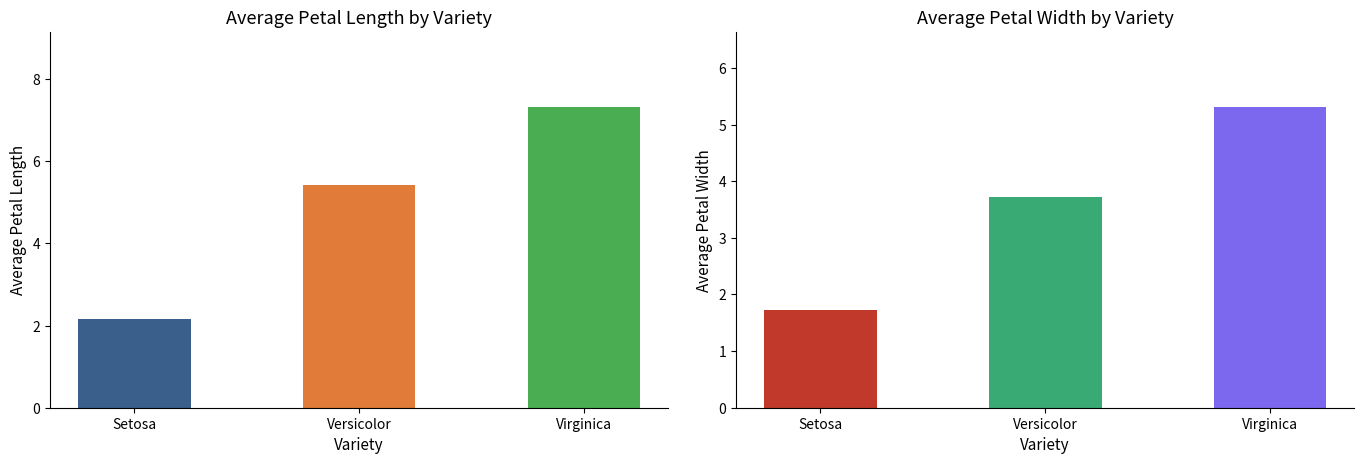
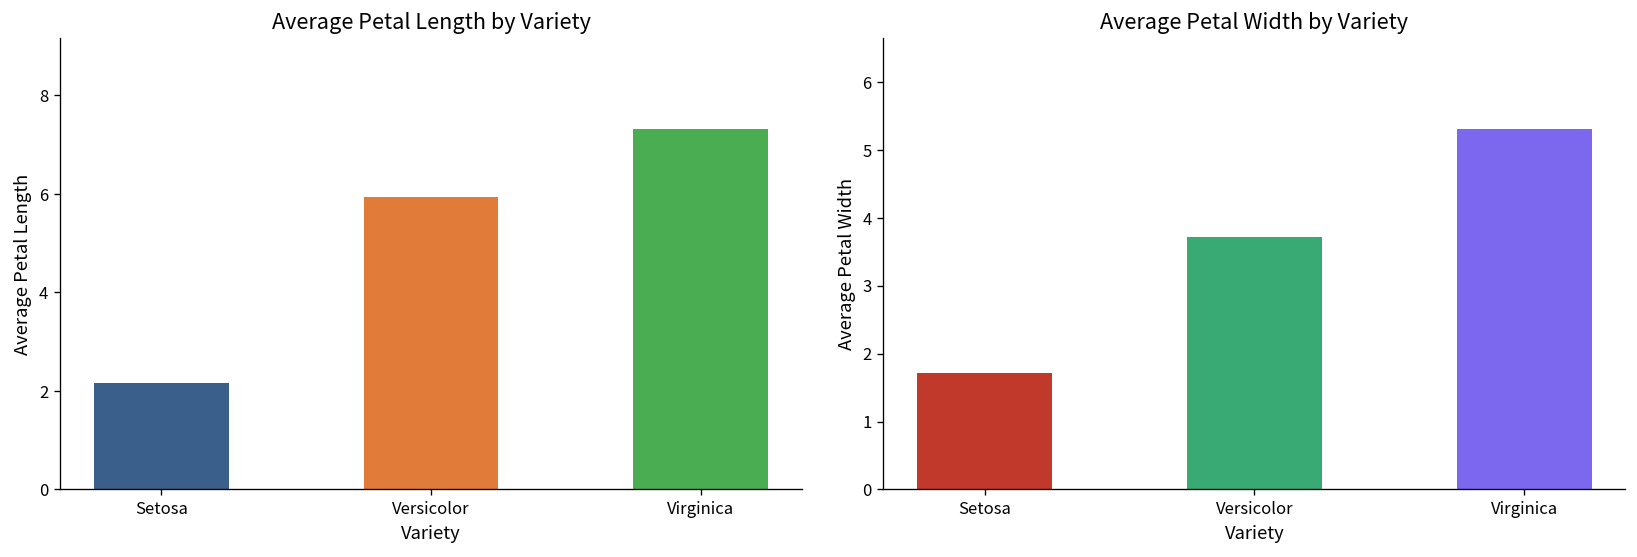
  {
    "Average Petal Length by Variety": {
      "Setosa": 2.2,
-     "Versicolor": 5.4,
+     "Versicolor": 5.9,
      "Virginica": 7.3
    },
    "Average Petal Width by Variety": {
      "Setosa": 1.7,
      "Versicolor": 3.7,
      "Virginica": 5.3
    }
  }
